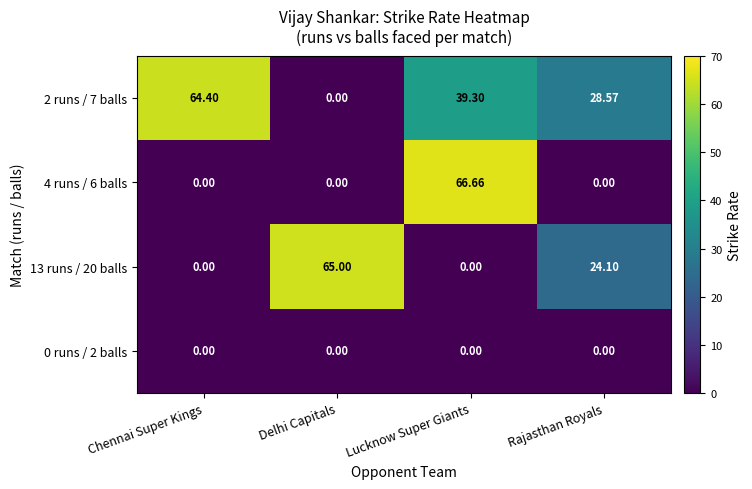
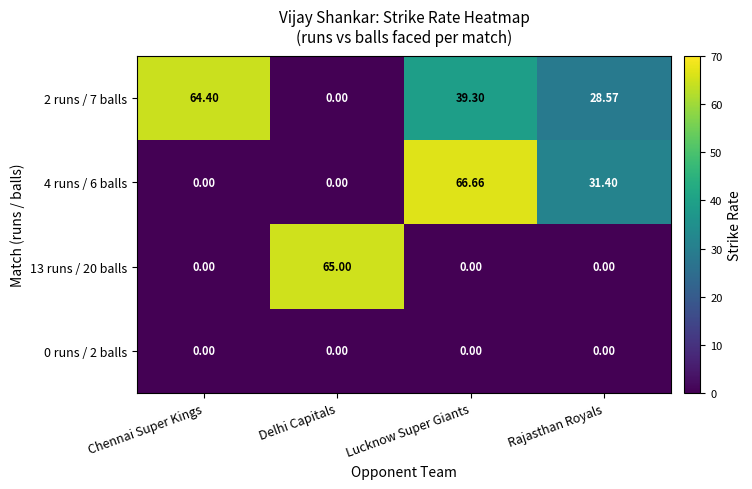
  {
    "2 runs / 7 balls": {
      "Chennai Super Kings": 64.40,
      "Delhi Capitals": 0.00,
      "Lucknow Super Giants": 39.30,
      "Rajasthan Royals": 28.57
    },
    "4 runs / 6 balls": {
      "Chennai Super Kings": 0.00,
      "Delhi Capitals": 0.00,
      "Lucknow Super Giants": 66.66,
-     "Rajasthan Royals": 0.00
+     "Rajasthan Royals": 31.40
    },
    "13 runs / 20 balls": {
      "Chennai Super Kings": 0.00,
      "Delhi Capitals": 65.00,
      "Lucknow Super Giants": 0.00,
-     "Rajasthan Royals": 24.10
+     "Rajasthan Royals": 0.00
    },
    "0 runs / 2 balls": {
      "Chennai Super Kings": 0.00,
      "Delhi Capitals": 0.00,
      "Lucknow Super Giants": 0.00,
      "Rajasthan Royals": 0.00
    }
  }
